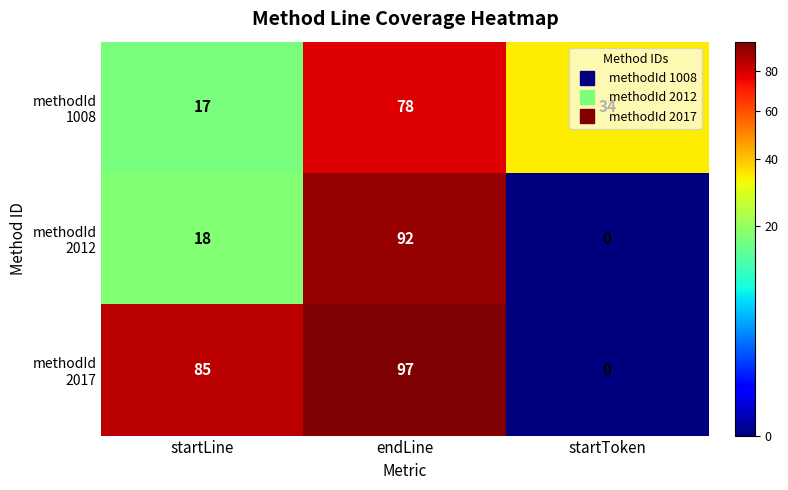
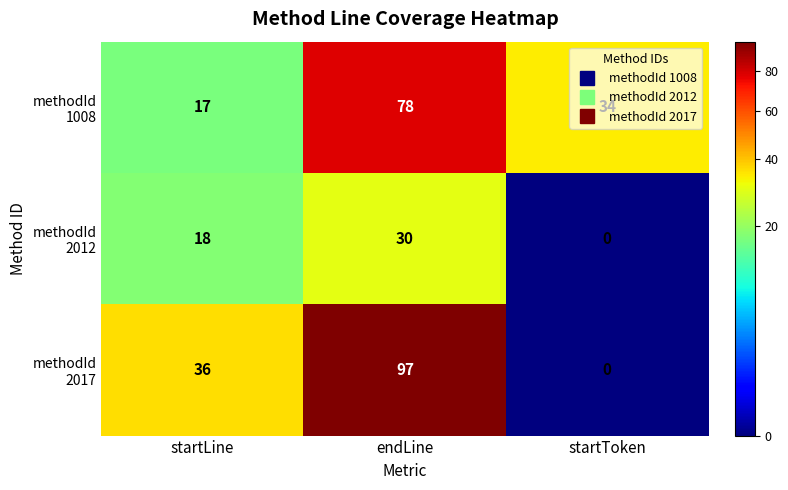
  {
    "methodId 1008": {
      "startLine": 17,
      "endLine": 78
    },
    "methodId 2012": {
      "startLine": 18,
-     "endLine": 92,
+     "endLine": 30,
      "startToken": 0
    },
    "methodId 2017": {
-     "startLine": 85,
+     "startLine": 36,
      "endLine": 97,
      "startToken": 0
    }
  }
